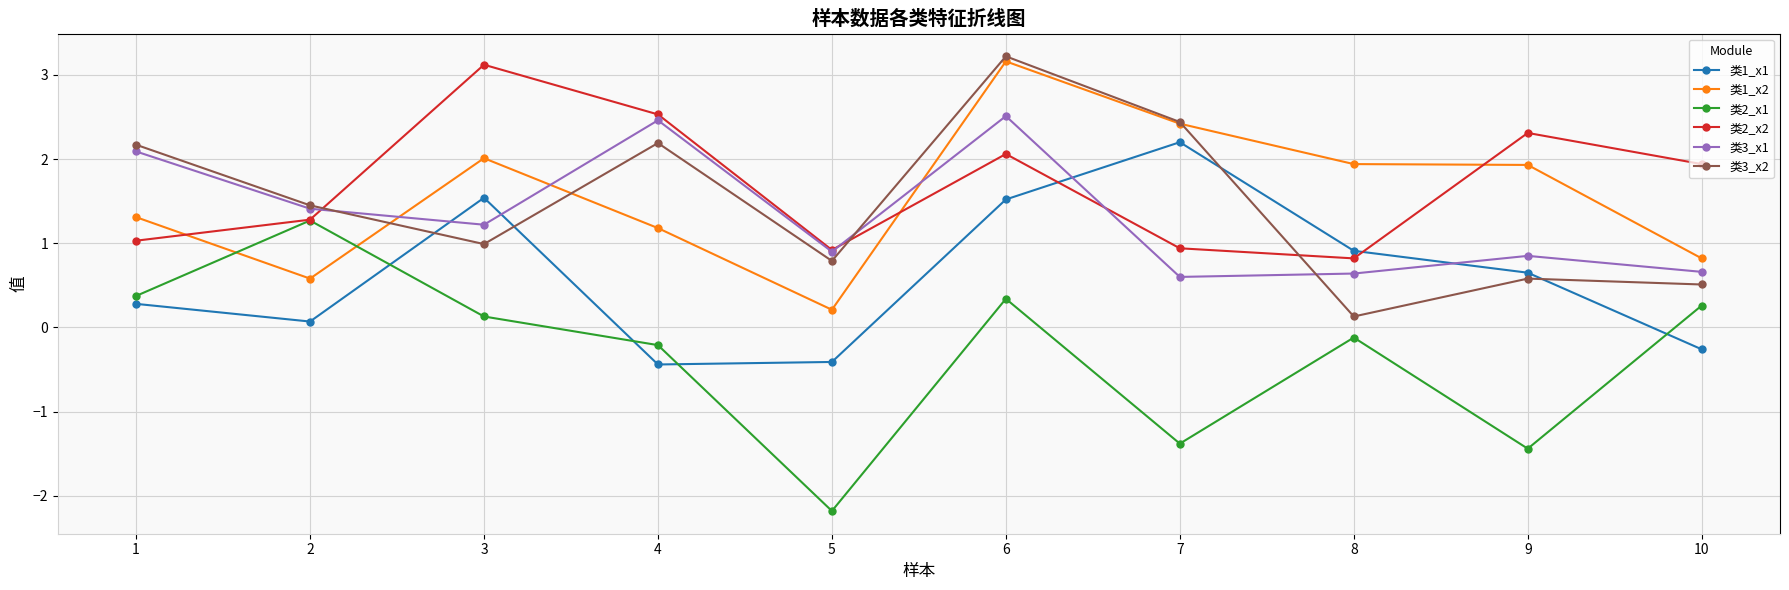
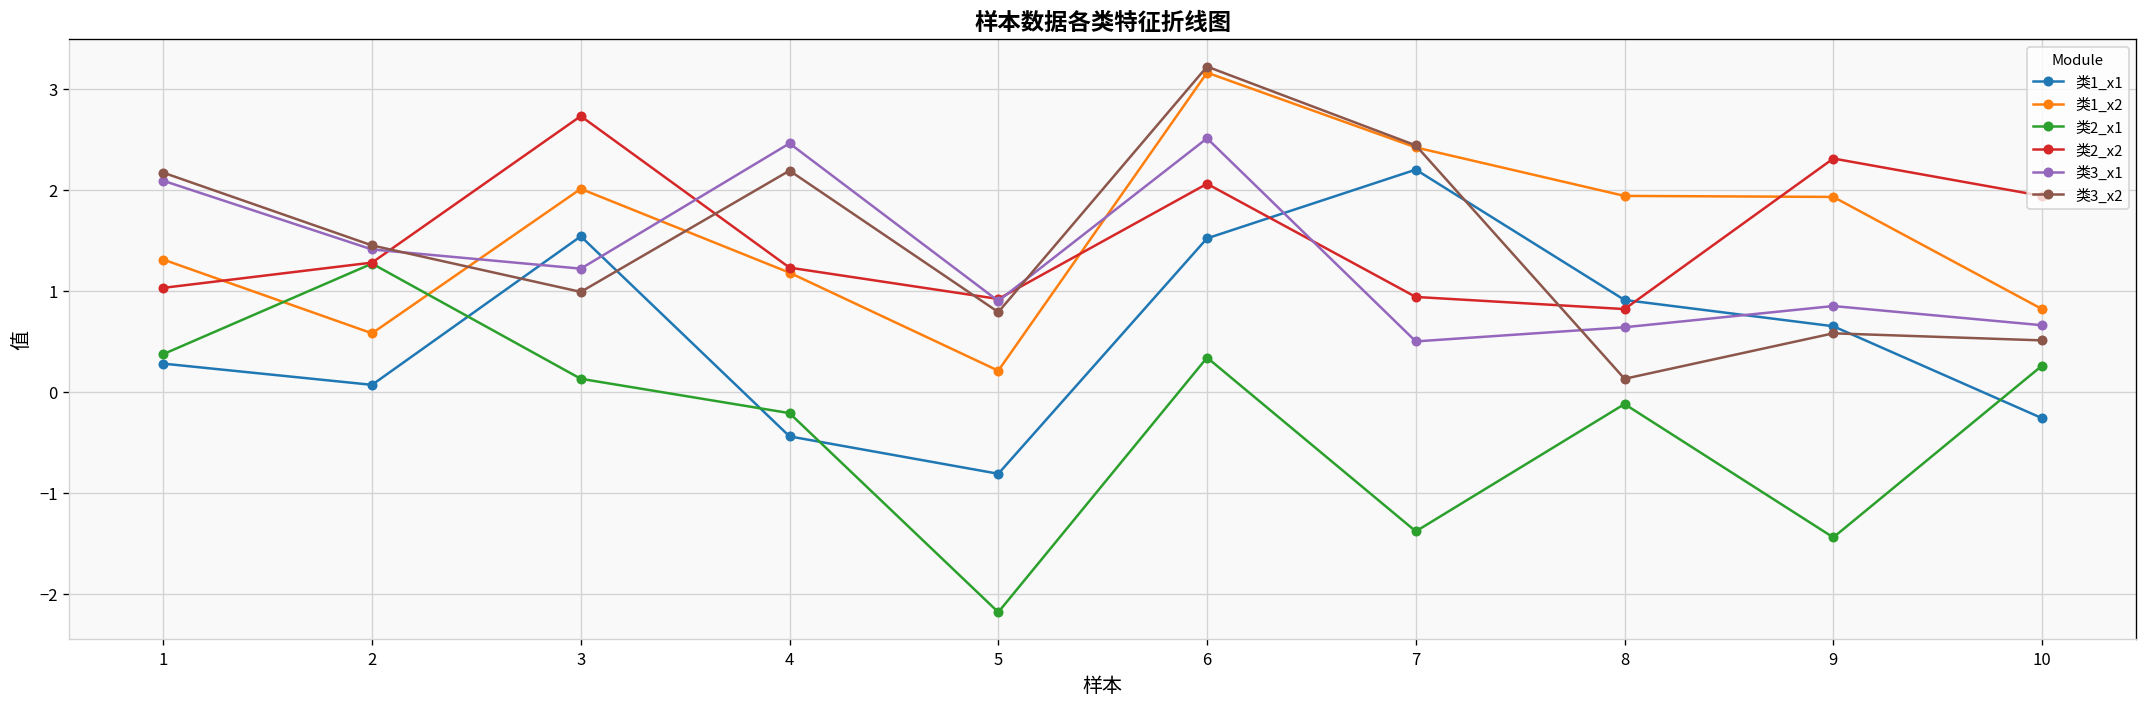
  {
    "类1_x1": {
      "1": 0.3,
      "2": 0.1,
      "3": 1.5,
      "4": -0.4,
-     "5": -0.4,
+     "5": -0.8,
      "6": 1.5,
      "7": 2.2,
      "8": 0.9,
      "9": 0.7,
      "10": -0.3
    },
    "类1_x2": {
      "1": 1.3,
      "2": 0.6,
      "3": 2.0,
      "4": 1.2,
      "5": 0.2,
      "6": 3.2,
      "8": 1.9,
      "9": 1.9,
      "10": 0.8
    },
    "类2_x1": {
      "1": 0.4,
      "3": 0.1,
      "4": -0.2,
      "5": -2.2,
      "6": 0.3,
      "7": -1.4,
      "8": -0.1,
      "9": -1.4,
      "10": 0.3
    },
    "类2_x2": {
      "1": 1.0,
-     "3": 3.1,
-     "4": 2.5,
+     "3": 2.7,
+     "4": 1.2,
      "6": 2.1,
      "7": 0.9,
      "8": 0.8,
      "9": 2.3
    },
    "类3_x1": {
      "1": 2.1,
      "2": 1.4,
      "3": 1.2,
      "4": 2.5,
      "6": 2.5,
-     "7": 0.6,
+     "7": 0.5,
      "8": 0.6,
      "9": 0.9,
      "10": 0.7
    },
    "类3_x2": {
      "1": 2.2,
      "2": 1.5,
      "3": 1.0,
      "4": 2.2,
      "5": 0.8,
      "6": 3.2,
      "8": 0.1,
      "9": 0.6,
      "10": 0.5
    }
  }
